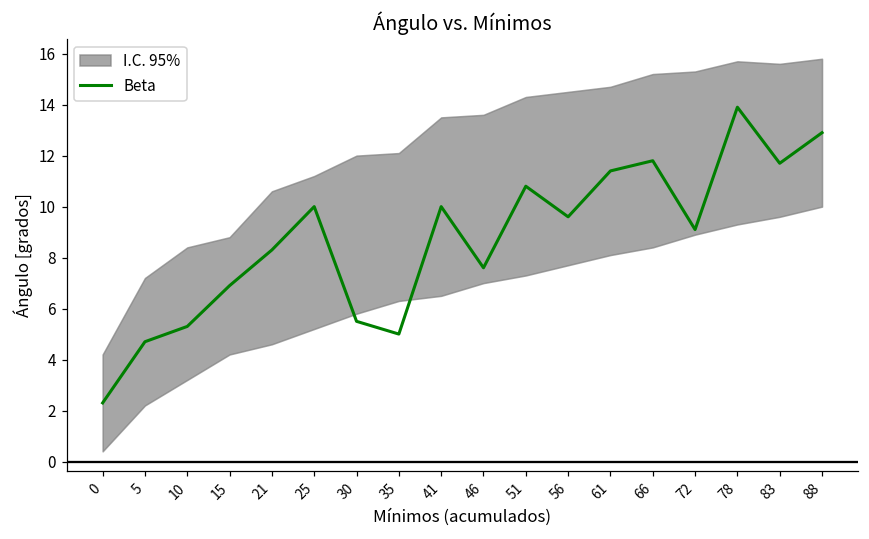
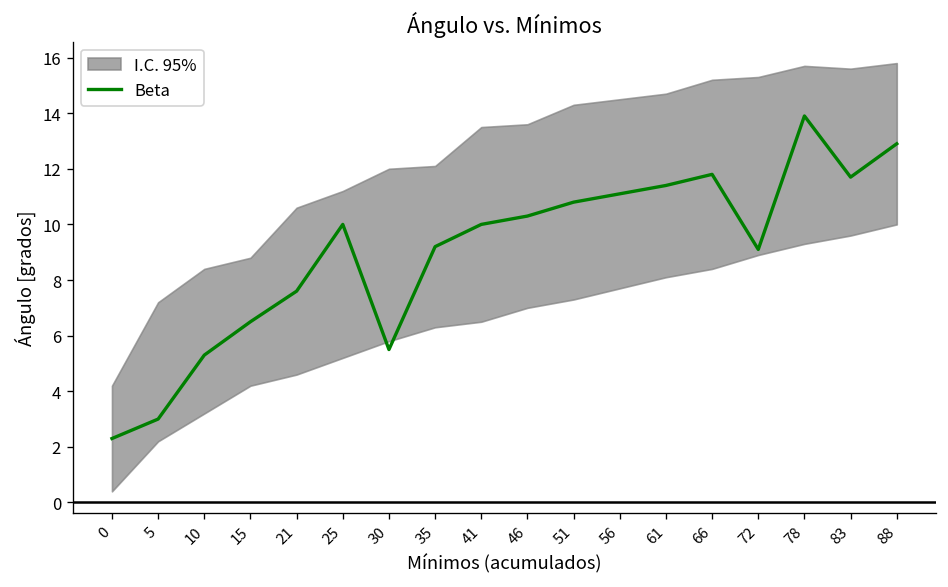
  {
    "Beta": {
      "0": 2.3,
-     "5": 4.7,
+     "5": 3.0,
      "10": 5.3,
-     "15": 6.9,
-     "21": 8.3,
+     "15": 6.5,
+     "21": 7.6,
      "25": 10.0,
      "30": 5.5,
-     "35": 5.0,
+     "35": 9.2,
      "41": 10.0,
-     "46": 7.6,
+     "46": 10.3,
      "51": 10.8,
-     "56": 9.6,
+     "56": 11.1,
      "61": 11.4,
      "66": 11.8,
      "72": 9.1,
      "78": 13.9,
      "83": 11.7,
      "88": 12.9
    }
  }
